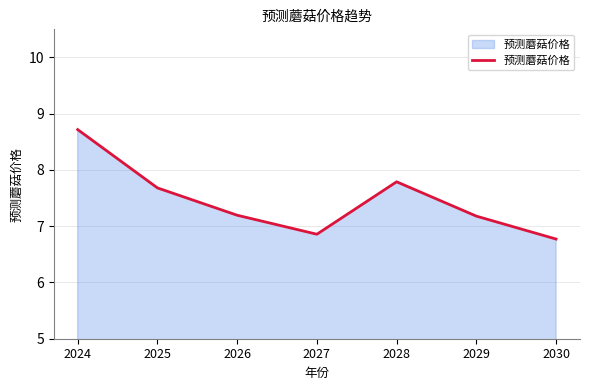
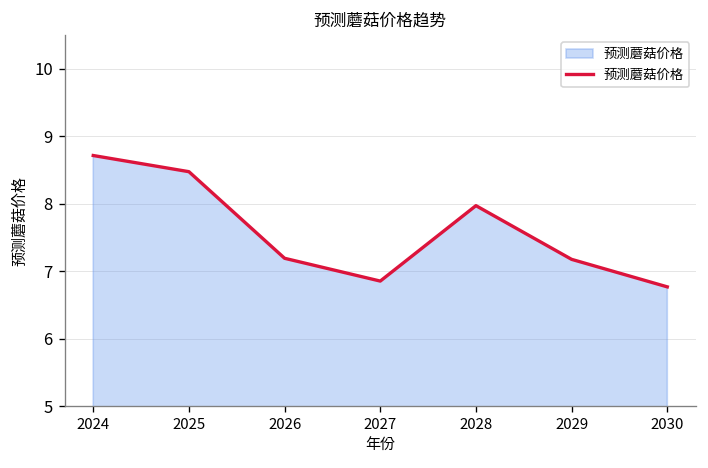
  {
    "2024": 8.7,
-   "2025": 7.7,
+   "2025": 8.5,
    "2026": 7.2,
    "2027": 6.9,
-   "2028": 7.8,
+   "2028": 8.0,
    "2029": 7.2,
    "2030": 6.8
  }
